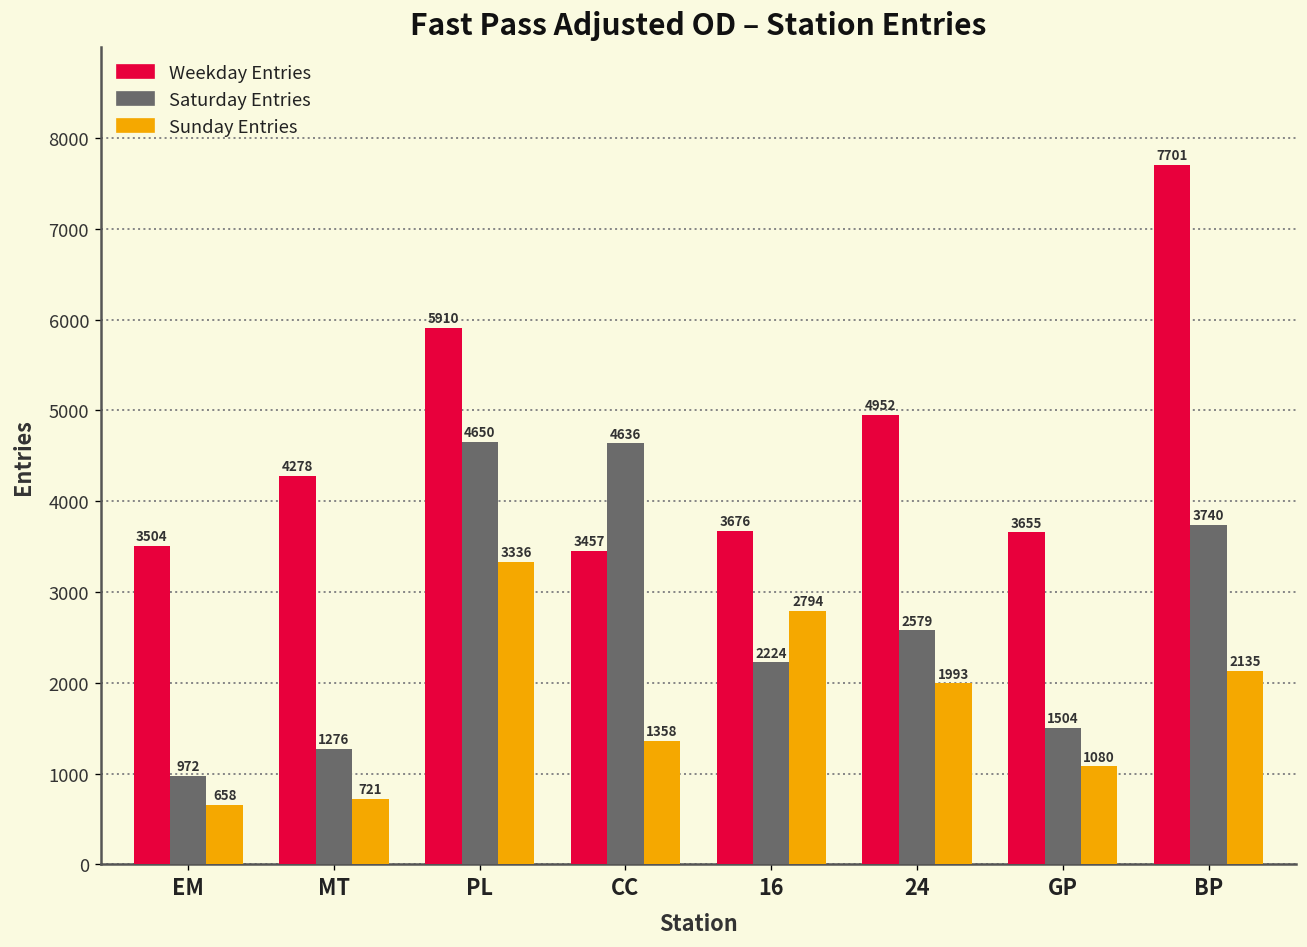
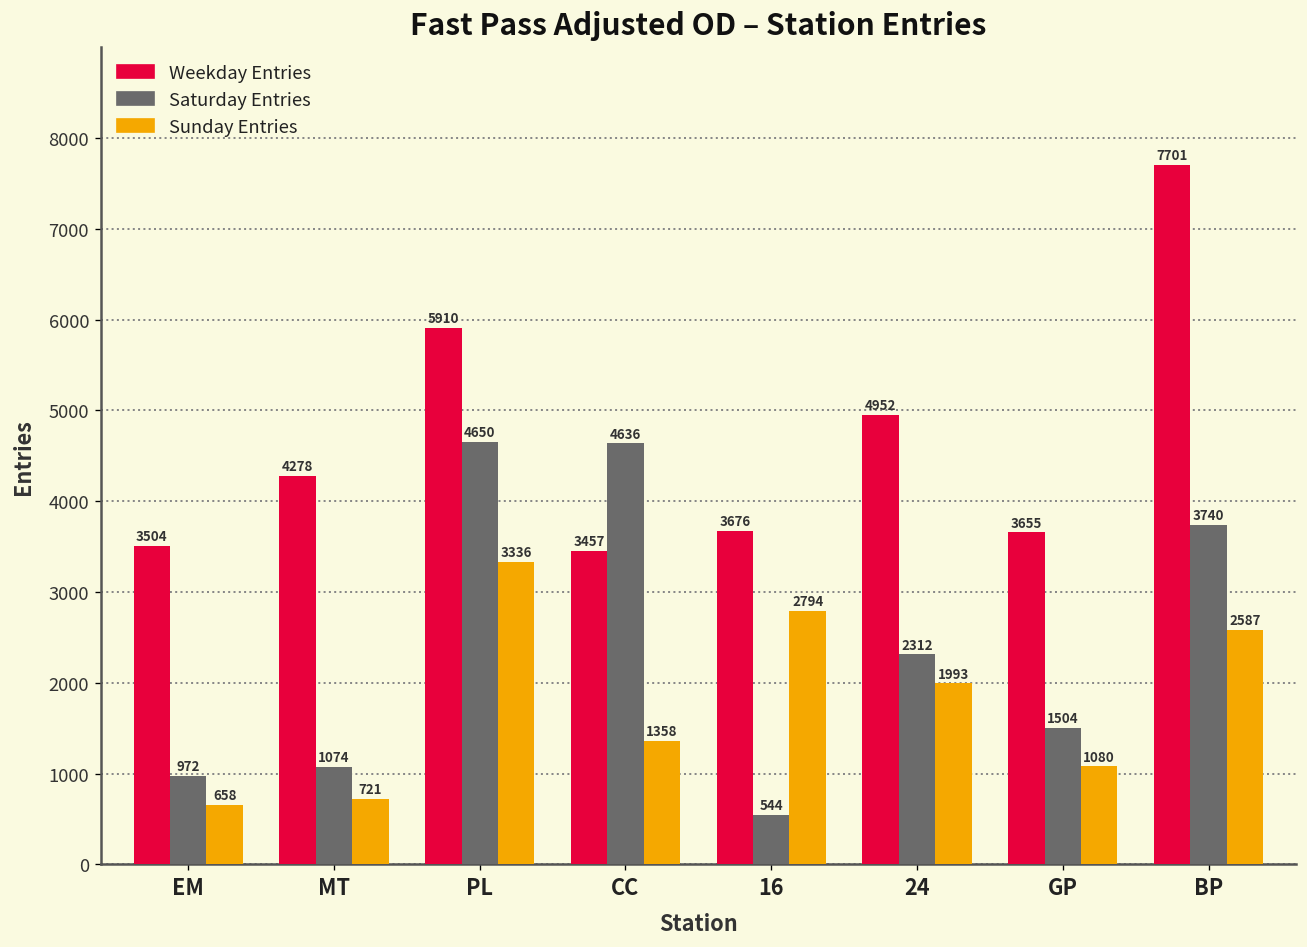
  {
    "Weekday Entries": {
      "EM": 3504,
      "MT": 4278,
      "PL": 5910,
      "CC": 3457,
      "16": 3676,
      "24": 4952,
      "GP": 3655,
      "BP": 7701
    },
    "Saturday Entries": {
      "EM": 972,
-     "MT": 1276,
+     "MT": 1074,
      "PL": 4650,
      "CC": 4636,
-     "16": 2224,
-     "24": 2579,
+     "16": 544,
+     "24": 2312,
      "GP": 1504,
      "BP": 3740
    },
    "Sunday Entries": {
      "EM": 658,
      "MT": 721,
      "PL": 3336,
      "CC": 1358,
      "16": 2794,
      "24": 1993,
      "GP": 1080,
-     "BP": 2135
+     "BP": 2587
    }
  }
